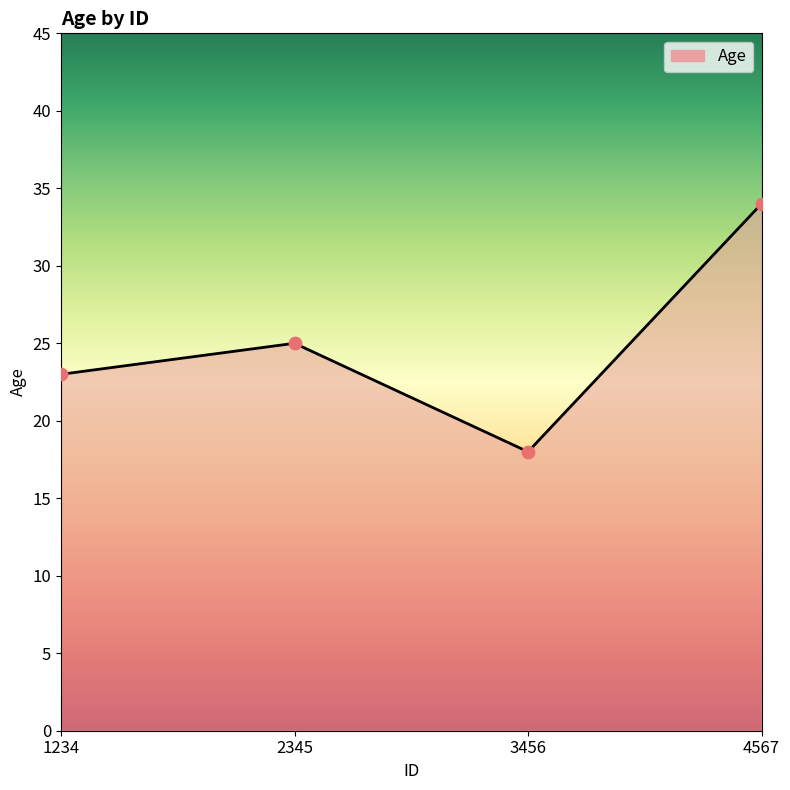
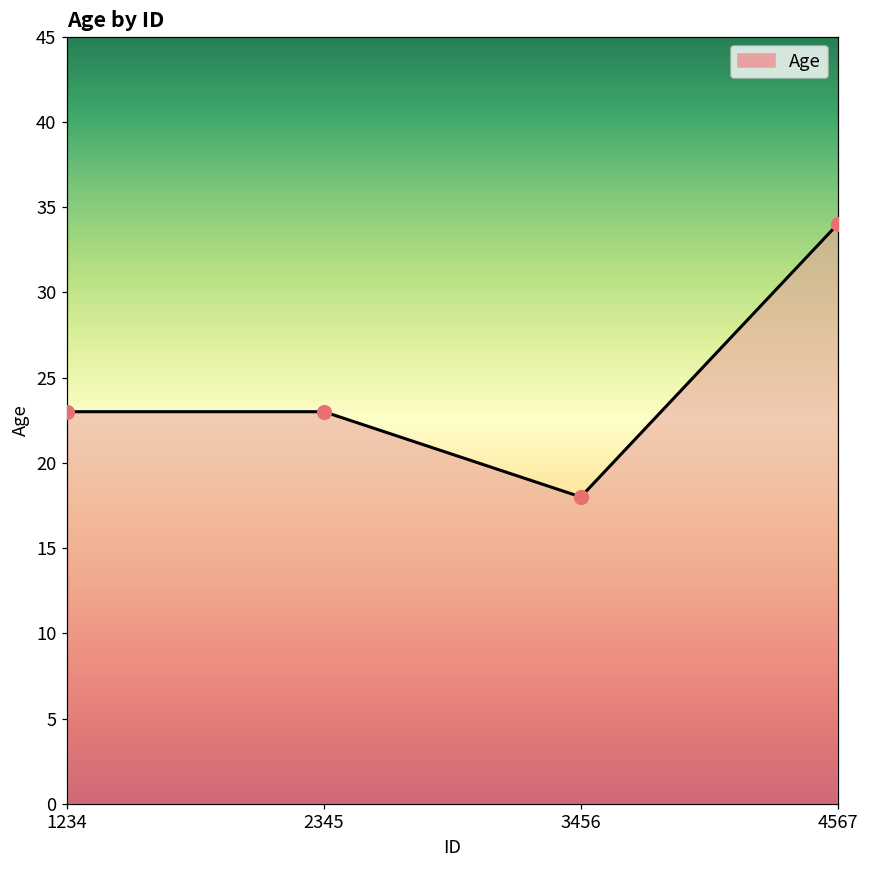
  {
    "1234": 23,
-   "2345": 25,
+   "2345": 23,
    "3456": 18,
    "4567": 34
  }
